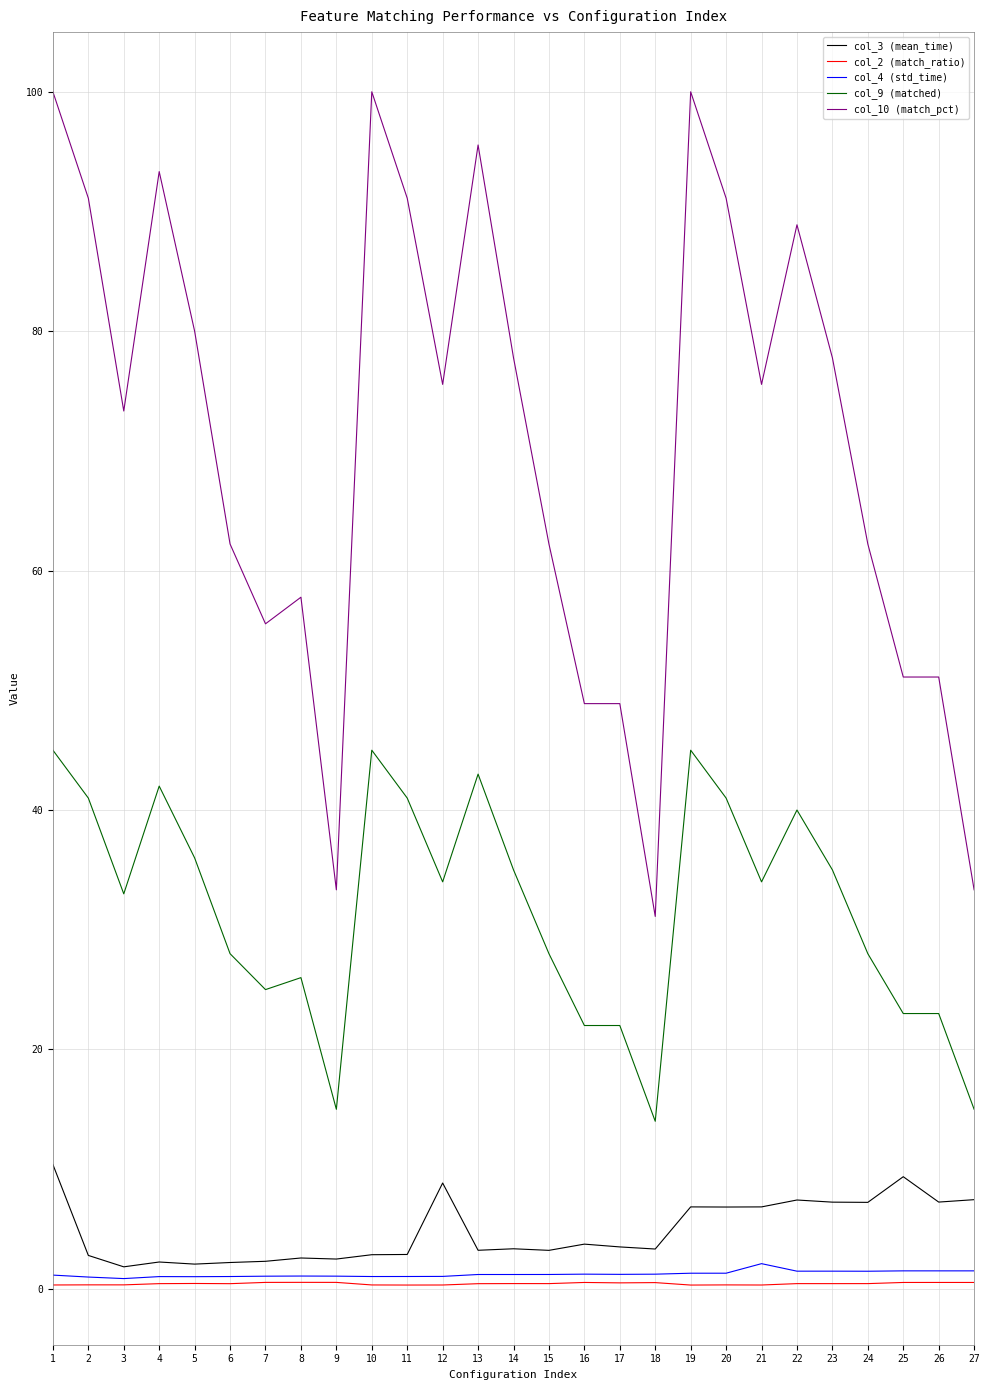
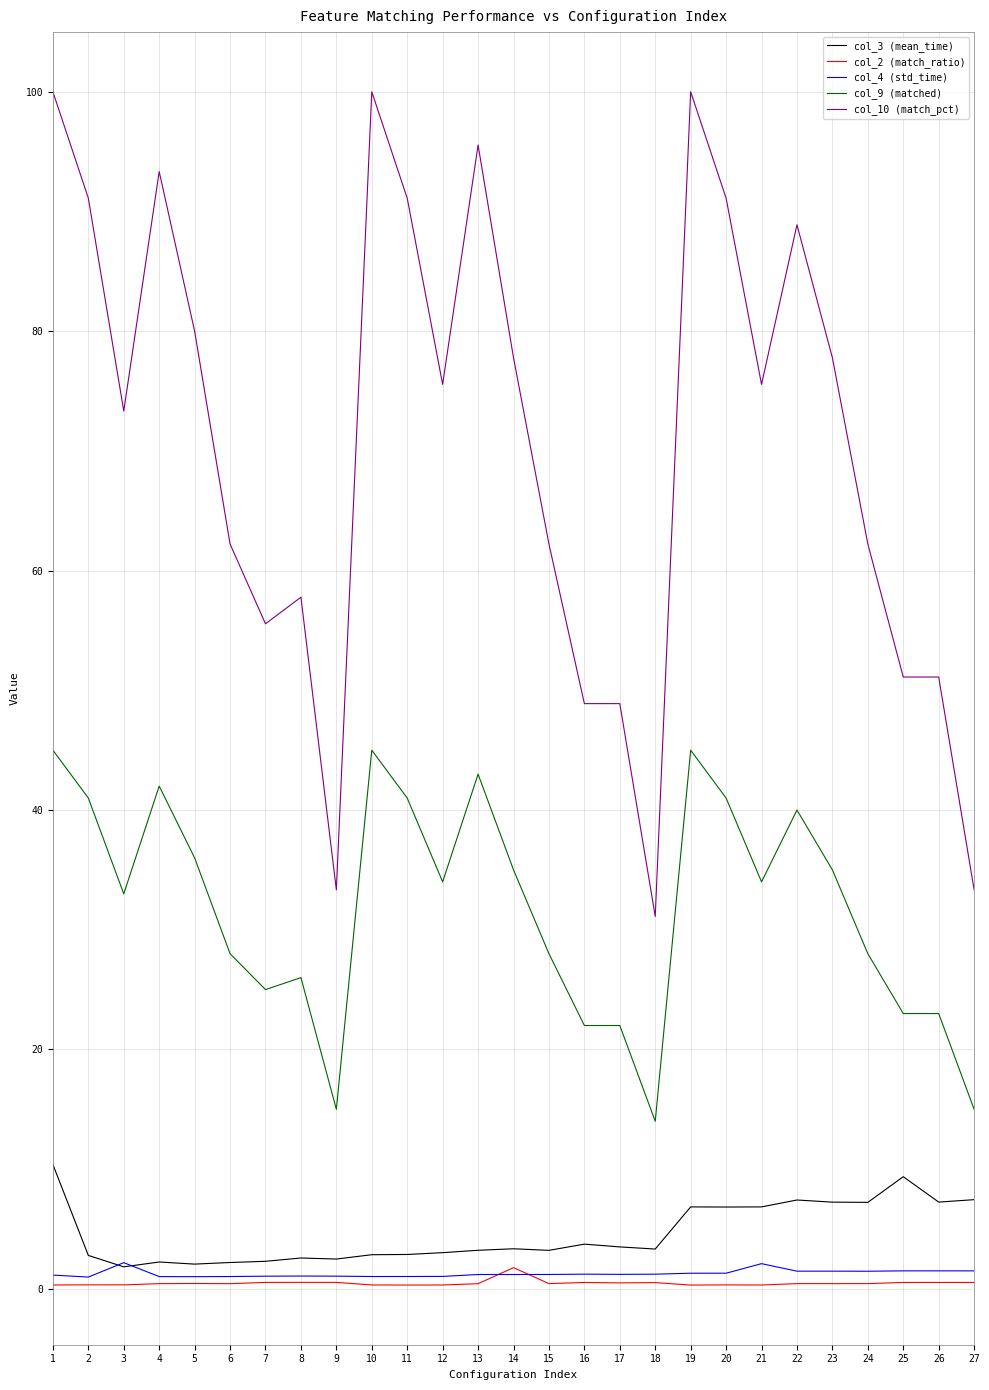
  {
    "col_3 (mean_time)": {
      "1": 10.4,
      "2": 2.8,
      "3": 1.8,
      "4": 2.2,
      "5": 2.1,
      "6": 2.2,
      "7": 2.3,
      "8": 2.6,
      "9": 2.5,
      "10": 2.9,
      "11": 2.9,
-     "12": 8.8,
+     "12": 3.0,
      "13": 3.2,
      "14": 3.4,
      "15": 3.2,
      "16": 3.7,
      "17": 3.5,
      "18": 3.3,
      "19": 6.8,
      "20": 6.8,
      "21": 6.8,
      "22": 7.4,
      "23": 7.2,
      "24": 7.2,
      "25": 9.4,
      "26": 7.3,
      "27": 7.5
    },
    "col_2 (match_ratio)": {
      "1": 0.3,
      "2": 0.3,
      "3": 0.3,
      "4": 0.4,
      "5": 0.5,
      "6": 0.4,
      "7": 0.5,
      "8": 0.5,
      "9": 0.5,
      "10": 0.3,
      "11": 0.3,
      "12": 0.3,
      "13": 0.4,
-     "14": 0.4,
+     "14": 1.8,
      "15": 0.4,
      "16": 0.5,
      "17": 0.5,
      "18": 0.5,
      "19": 0.3,
      "20": 0.3,
      "21": 0.3,
      "22": 0.4,
      "23": 0.4,
      "24": 0.4,
      "25": 0.5,
      "26": 0.5,
      "27": 0.5
    },
    "col_4 (std_time)": {
      "1": 1.2,
      "2": 1.0,
-     "3": 0.9,
+     "3": 2.2,
      "4": 1.0,
      "5": 1.0,
      "6": 1.0,
      "7": 1.1,
      "8": 1.1,
      "9": 1.1,
      "10": 1.0,
      "11": 1.0,
      "12": 1.0,
      "13": 1.2,
      "14": 1.2,
      "15": 1.2,
      "16": 1.2,
      "17": 1.2,
      "18": 1.2,
      "19": 1.3,
      "20": 1.3,
      "21": 2.1,
      "22": 1.5,
      "23": 1.5,
      "24": 1.5,
      "25": 1.5,
      "26": 1.5,
      "27": 1.5
    },
    "col_9 (matched)": {
      "1": 45.0,
      "2": 41.0,
      "3": 33.0,
      "4": 42.0,
      "5": 36.0,
      "6": 28.0,
      "7": 25.0,
      "8": 26.0,
      "9": 15.0,
      "10": 45.0,
      "11": 41.0,
      "12": 34.0,
      "13": 43.0,
      "14": 35.0,
      "15": 28.0,
      "16": 22.0,
      "17": 22.0,
      "18": 14.0,
      "19": 45.0,
      "20": 41.0,
      "21": 34.0,
      "22": 40.0,
      "23": 35.0,
      "24": 28.0,
      "25": 23.0,
      "26": 23.0,
      "27": 15.0
    },
    "col_10 (match_pct)": {
      "1": 100.0,
      "2": 91.1,
      "3": 73.3,
      "4": 93.3,
      "5": 80.0,
      "6": 62.2,
      "7": 55.6,
      "8": 57.8,
      "9": 33.3,
      "10": 100.0,
      "11": 91.1,
      "12": 75.6,
      "13": 95.6,
      "14": 77.8,
      "15": 62.2,
      "16": 48.9,
      "17": 48.9,
      "18": 31.1,
      "19": 100.0,
      "20": 91.1,
      "21": 75.6,
      "22": 88.9,
      "23": 77.8,
      "24": 62.2,
      "25": 51.1,
      "26": 51.1,
      "27": 33.3
    }
  }
